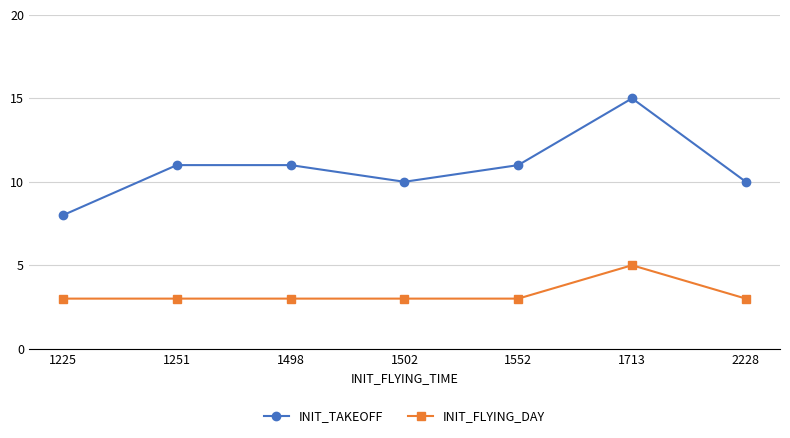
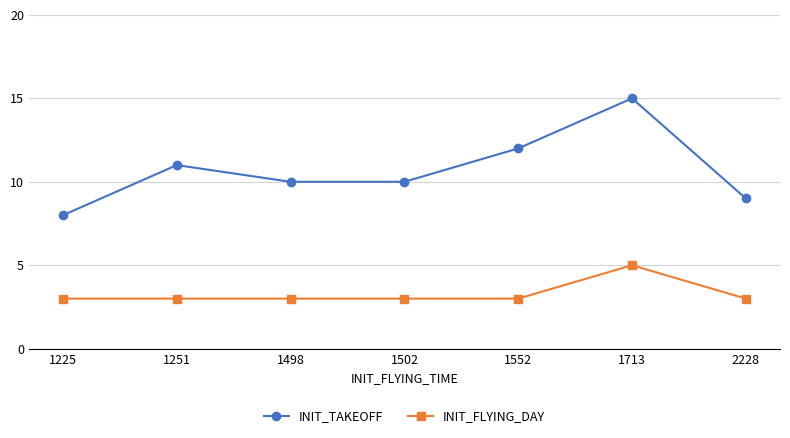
  {
    "INIT_TAKEOFF": {
      "1225": 8,
      "1251": 11,
-     "1498": 11,
+     "1498": 10,
      "1502": 10,
-     "1552": 11,
+     "1552": 12,
      "1713": 15,
-     "2228": 10
+     "2228": 9
    },
    "INIT_FLYING_DAY": {
      "1225": 3,
      "1251": 3,
      "1498": 3,
      "1502": 3,
      "1552": 3,
      "1713": 5,
      "2228": 3
    }
  }
